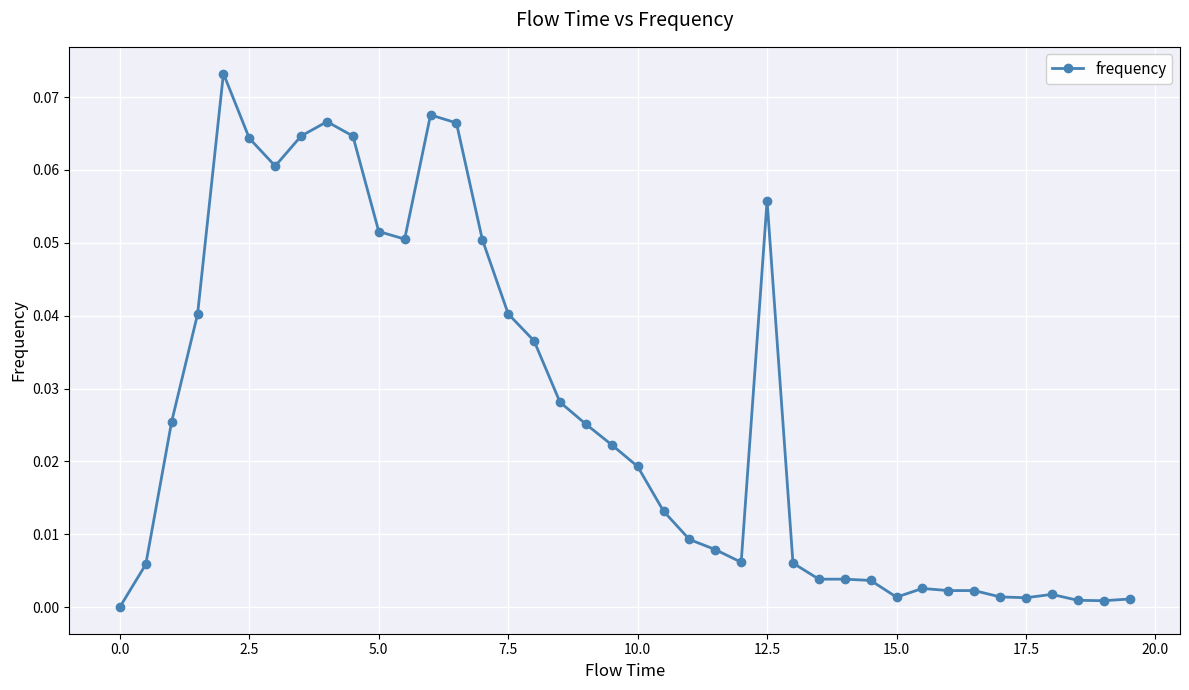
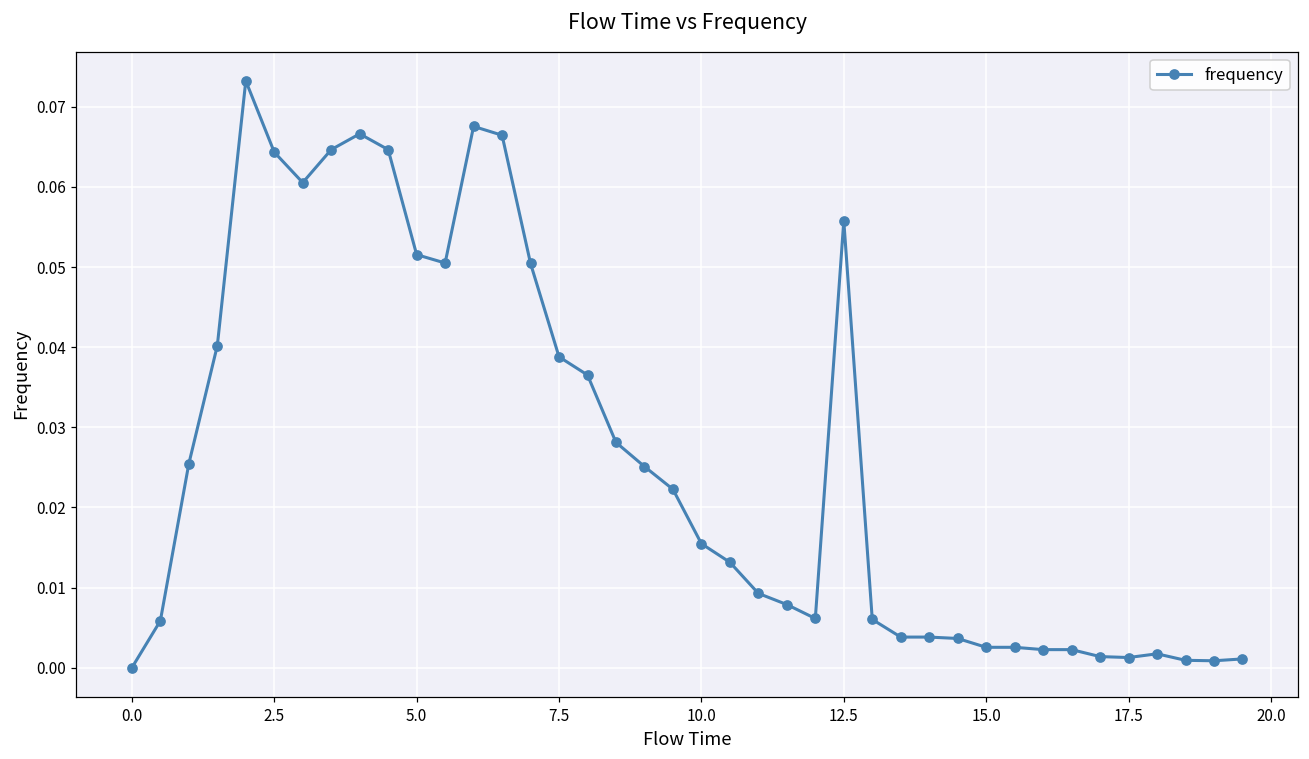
  {
    "0.0": 0.000,
    "2.5": 0.064,
    "5.0": 0.052,
-   "7.5": 0.040,
-   "10.0": 0.019,
+   "7.5": 0.039,
+   "10.0": 0.015,
    "12.5": 0.056,
-   "15.0": 0.001,
+   "15.0": 0.003,
    "17.5": 0.001
  }
